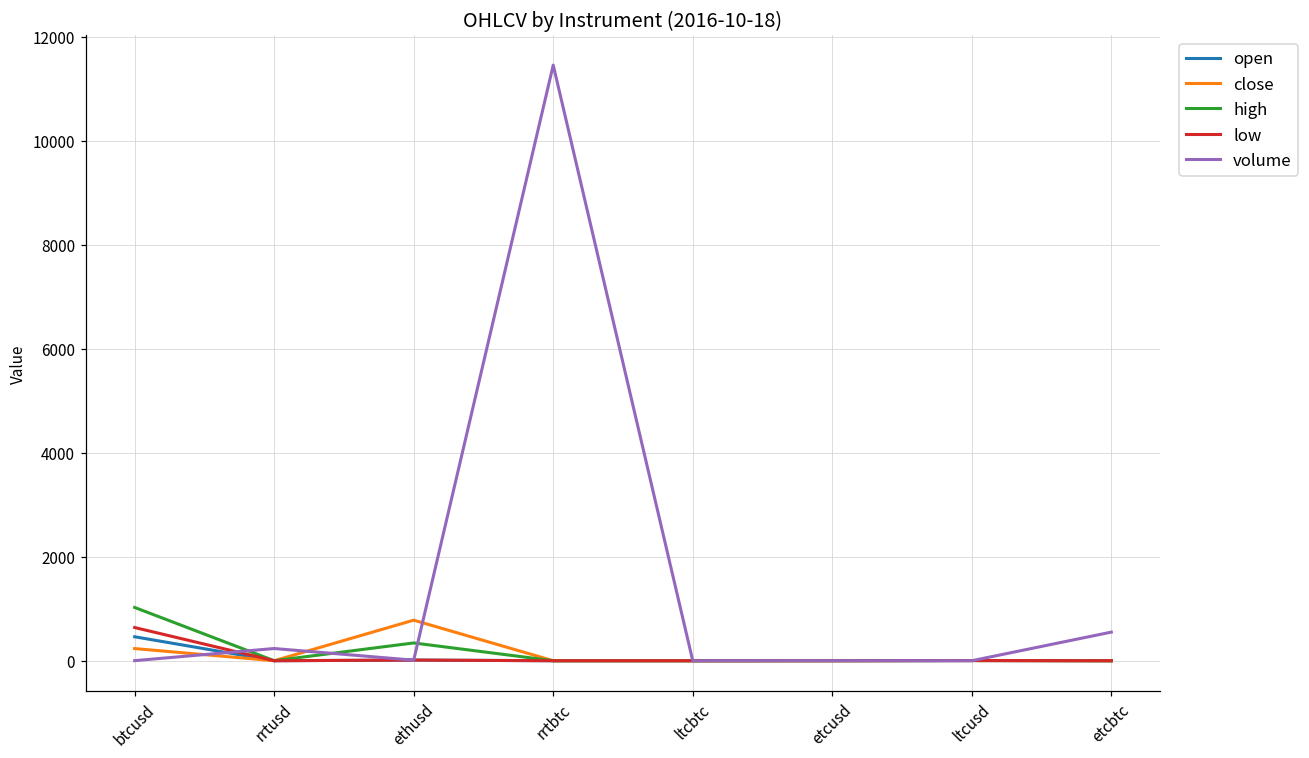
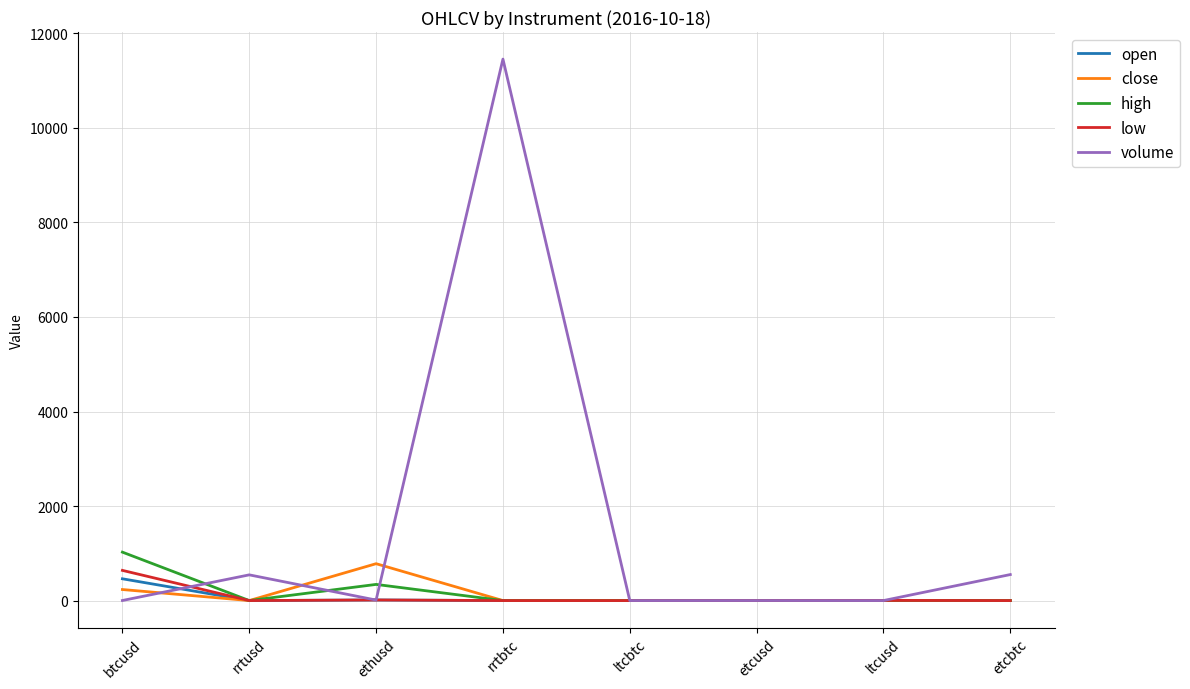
  {
    "open": {
      "btcusd": 500
    },
    "close": {
      "btcusd": 200,
      "ethusd": 800
    },
    "high": {
      "btcusd": 1000,
      "ethusd": 300
    },
    "low": {
      "btcusd": 600
    },
    "volume": {
      "btcusd": 0,
-     "rrtusd": 200,
+     "rrtusd": 500,
      "rrtbtc": 11500,
      "etcbtc": 600
    }
  }
